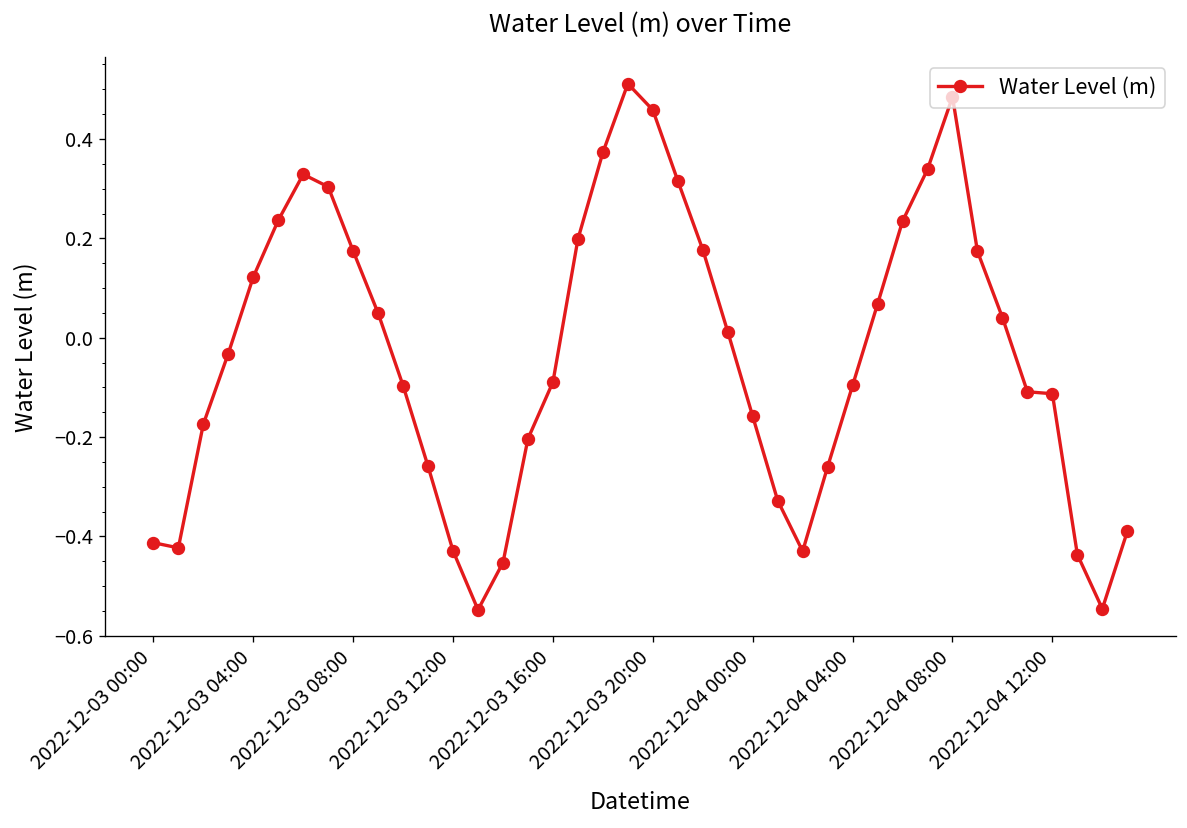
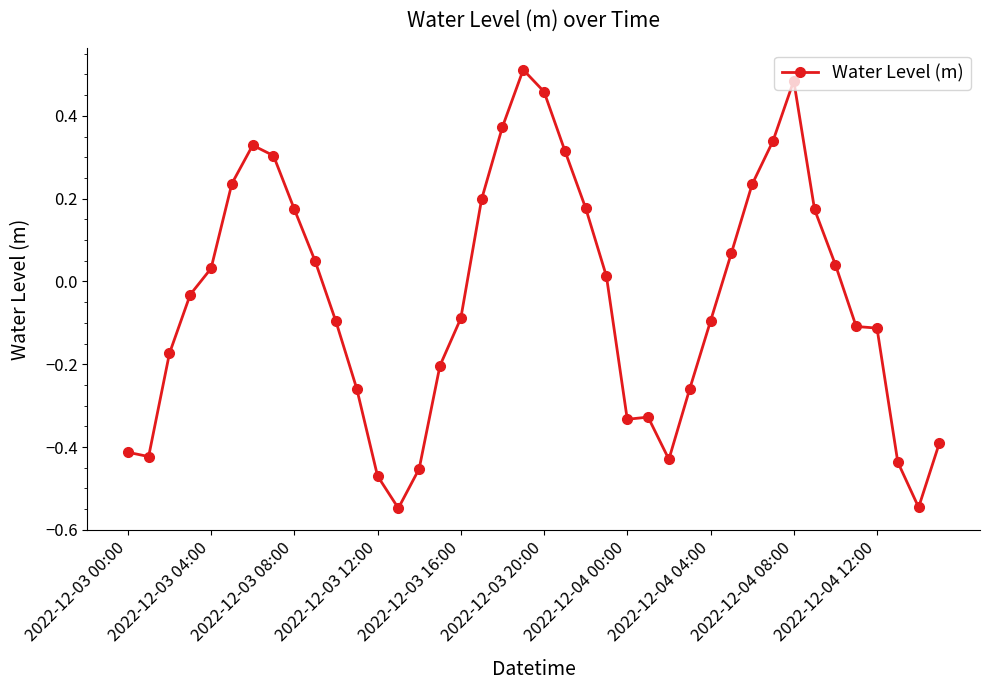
  {
    "2022-12-03 00:00": -0.41,
-   "2022-12-03 04:00": 0.12,
+   "2022-12-03 04:00": 0.03,
    "2022-12-03 08:00": 0.17,
-   "2022-12-03 12:00": -0.43,
+   "2022-12-03 12:00": -0.47,
    "2022-12-03 16:00": -0.09,
    "2022-12-03 20:00": 0.46,
-   "2022-12-04 00:00": -0.16,
+   "2022-12-04 00:00": -0.33,
    "2022-12-04 04:00": -0.10,
    "2022-12-04 12:00": -0.11
  }
